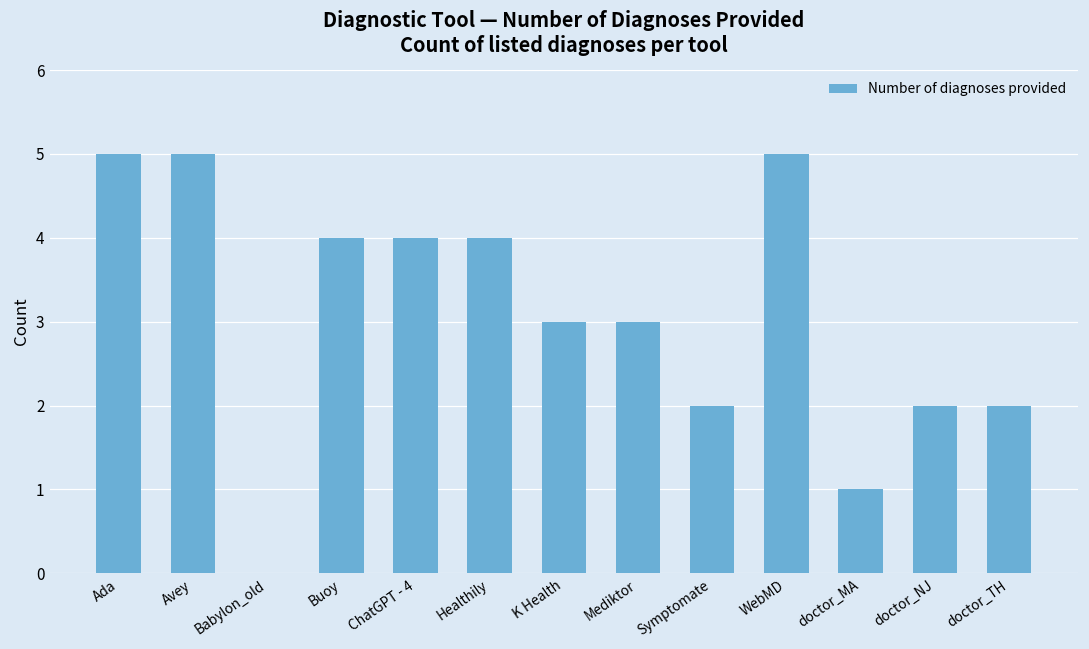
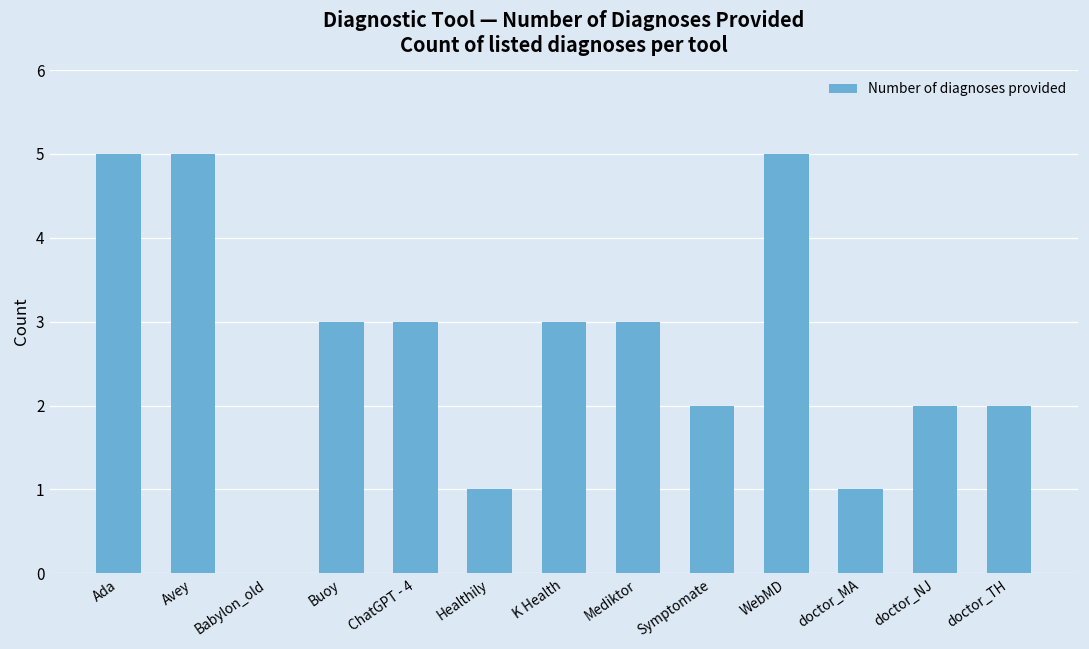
  {
    "Ada": 5,
    "Avey": 5,
    "Babylon_old": 0,
-   "Buoy": 4,
-   "ChatGPT - 4": 4,
-   "Healthily": 4,
+   "Buoy": 3,
+   "ChatGPT - 4": 3,
+   "Healthily": 1,
    "K Health": 3,
    "Mediktor": 3,
    "Symptomate": 2,
    "WebMD": 5,
    "doctor_MA": 1,
    "doctor_NJ": 2,
    "doctor_TH": 2
  }
